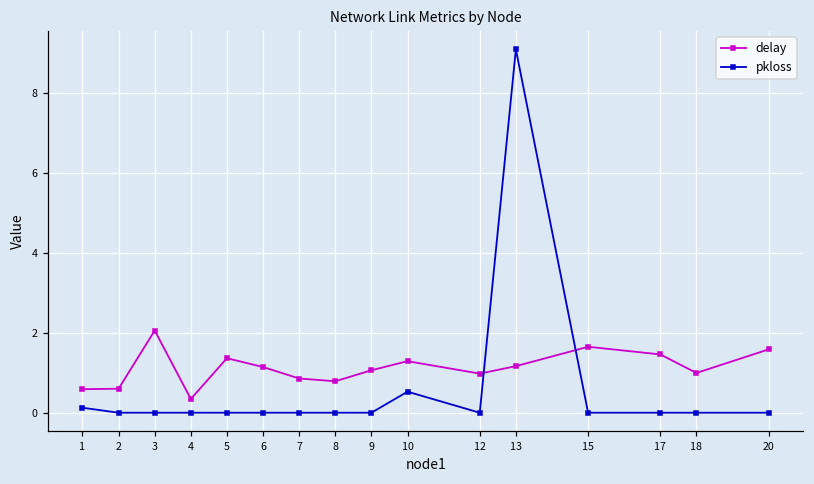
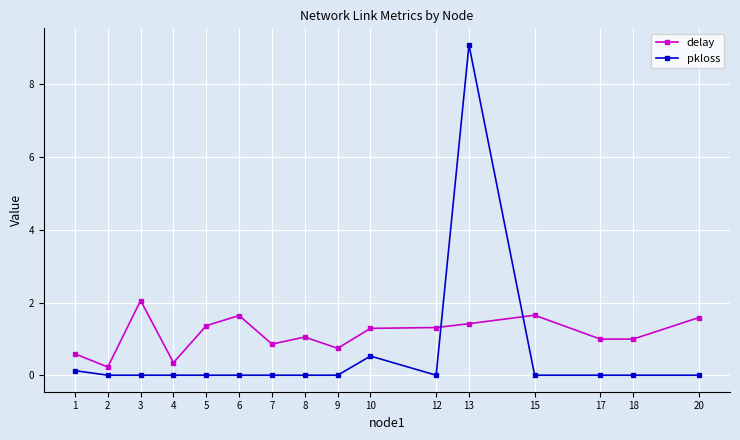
  {
    "delay": {
      "1": 0.6,
-     "2": 0.6,
+     "2": 0.2,
      "3": 2.1,
      "4": 0.3,
      "5": 1.4,
-     "6": 1.1,
+     "6": 1.6,
      "7": 0.9,
-     "8": 0.8,
-     "9": 1.1,
+     "8": 1.1,
+     "9": 0.7,
      "10": 1.3,
-     "12": 1.0,
-     "13": 1.2,
+     "12": 1.3,
+     "13": 1.4,
      "15": 1.7,
-     "17": 1.5,
+     "17": 1.0,
      "18": 1.0,
      "20": 1.6
    },
    "pkloss": {
      "1": 0.1,
      "2": 0.0,
      "3": 0.0,
      "4": 0.0,
      "5": 0.0,
      "6": 0.0,
      "7": 0.0,
      "8": 0.0,
      "9": 0.0,
      "10": 0.5,
      "12": 0.0,
      "13": 9.1,
      "15": 0.0,
      "17": 0.0,
      "18": 0.0,
      "20": 0.0
    }
  }
